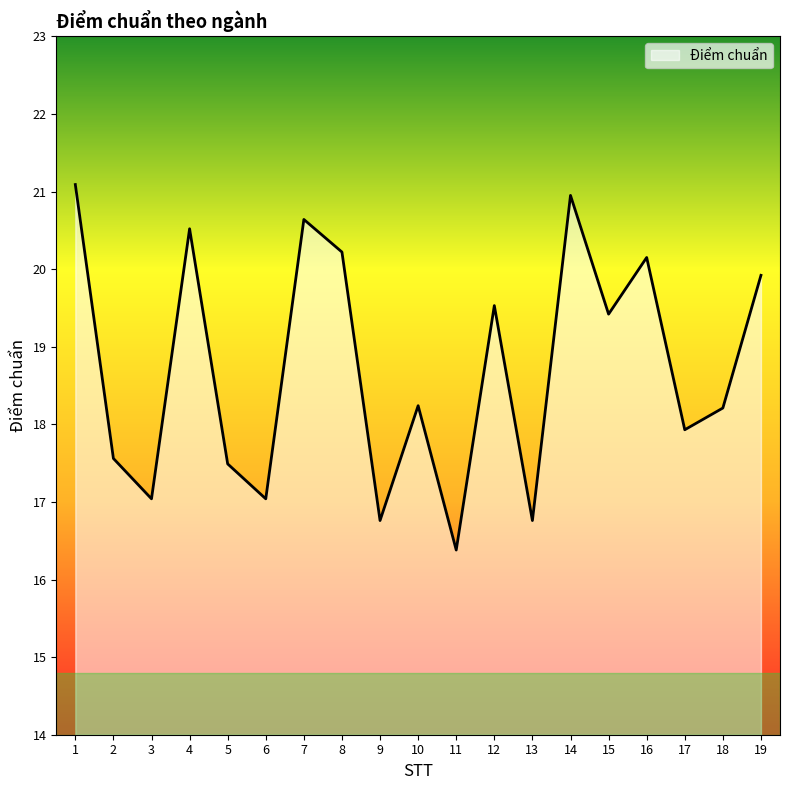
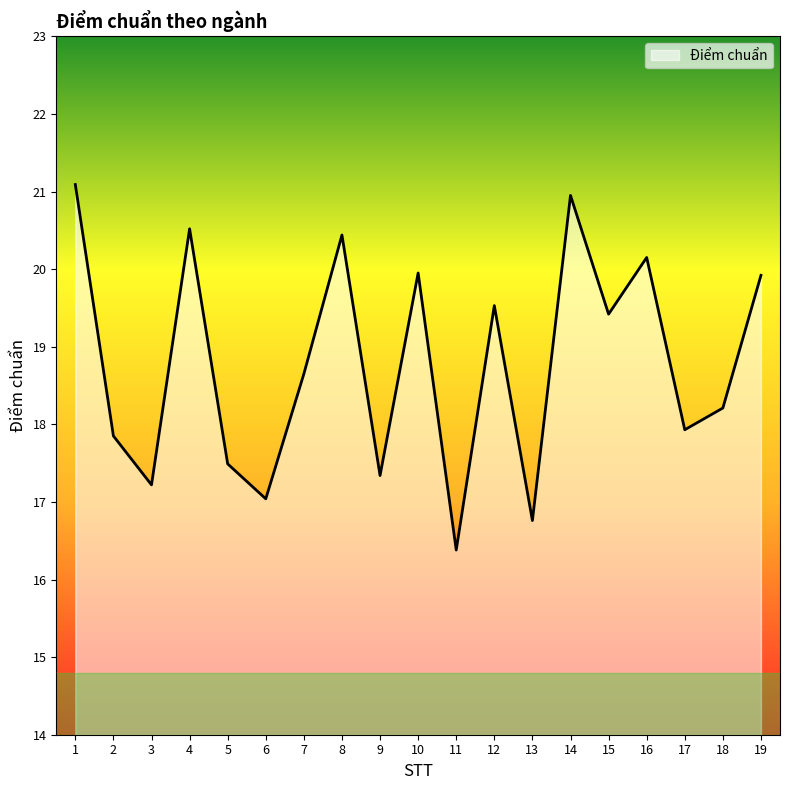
  {
    "1": 21.1,
-   "2": 17.6,
-   "3": 17.0,
+   "2": 17.9,
+   "3": 17.2,
    "4": 20.5,
    "5": 17.5,
    "6": 17.0,
-   "7": 20.6,
-   "8": 20.2,
-   "9": 16.8,
-   "10": 18.2,
+   "7": 18.7,
+   "8": 20.4,
+   "9": 17.3,
+   "10": 20.0,
    "11": 16.4,
    "12": 19.5,
    "13": 16.8,
    "14": 21.0,
    "15": 19.4,
    "16": 20.2,
    "17": 17.9,
    "18": 18.2,
    "19": 19.9
  }
